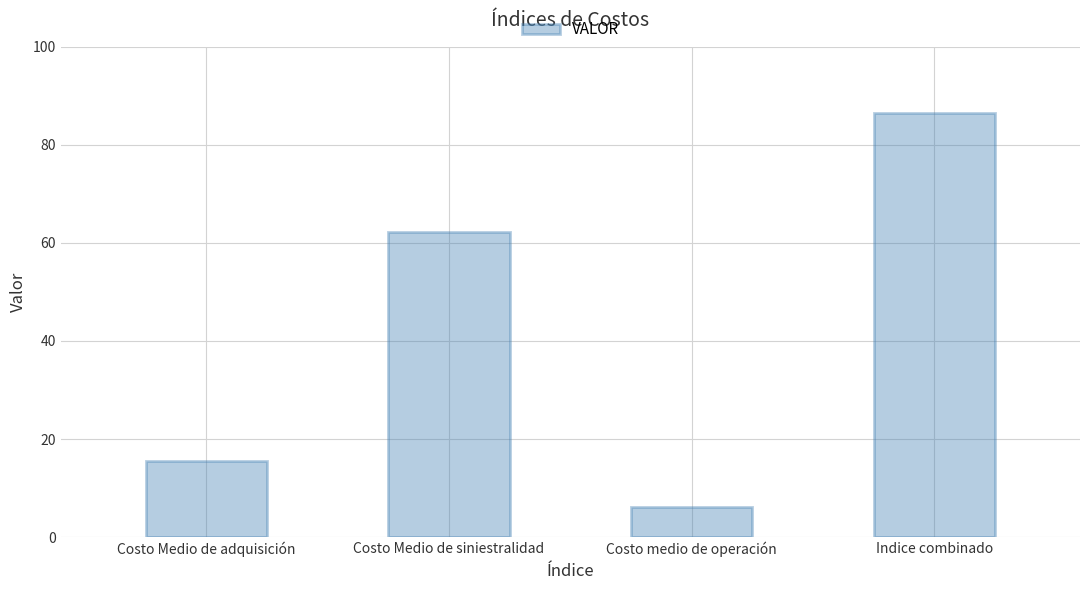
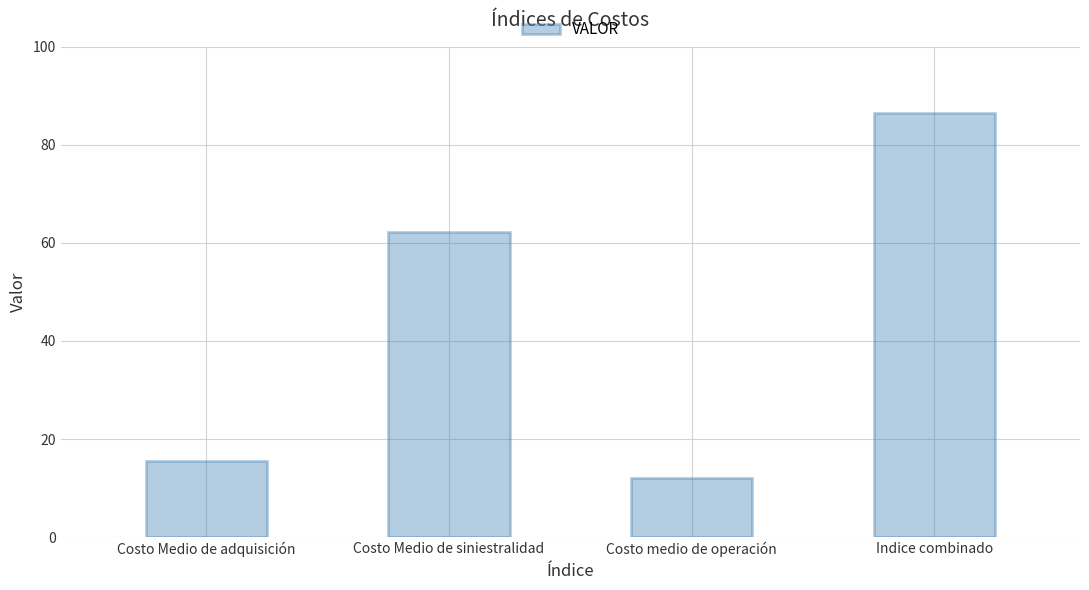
  {
    "Costo Medio de adquisición": 16,
    "Costo Medio de siniestralidad": 62,
-   "Costo medio de operación": 6,
+   "Costo medio de operación": 12,
    "Indice combinado": 87
  }
